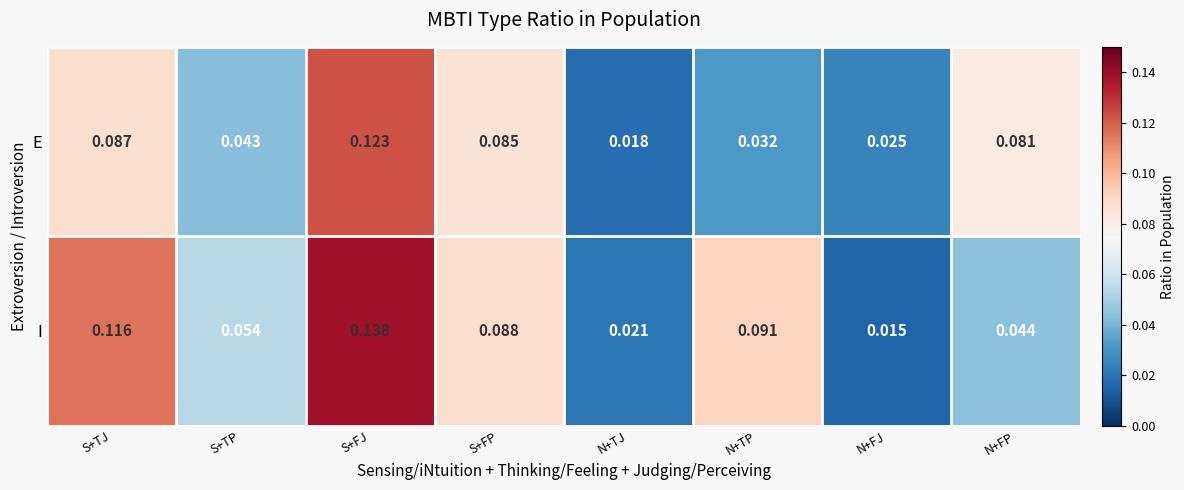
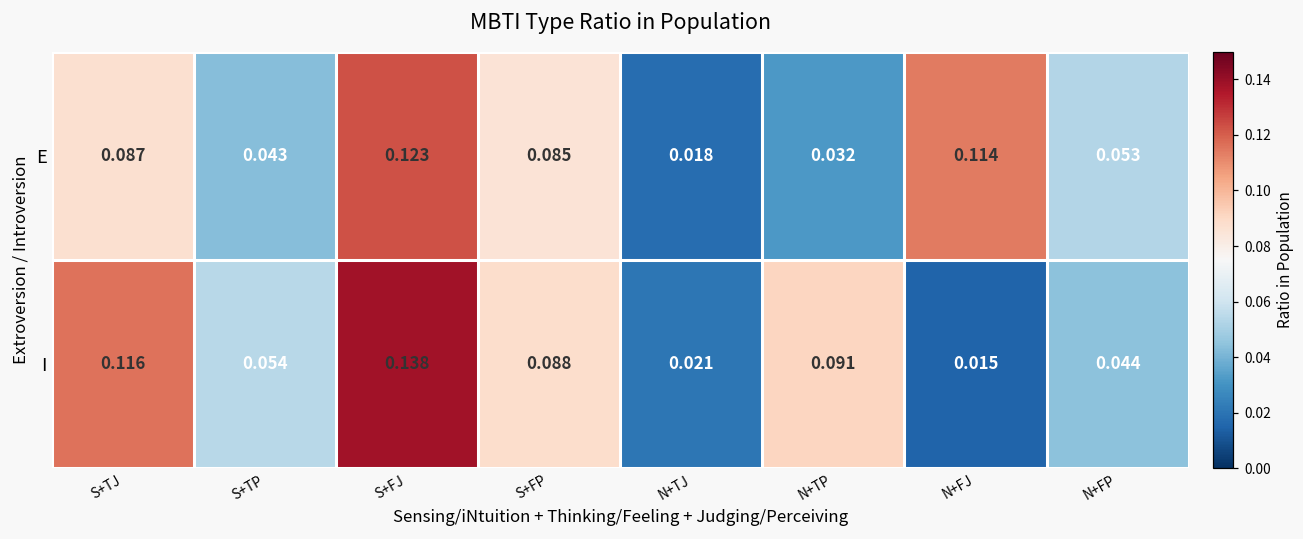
  {
    "E": {
      "S+TJ": 0.087,
      "S+TP": 0.043,
      "S+FJ": 0.123,
      "S+FP": 0.085,
      "N+TJ": 0.018,
      "N+TP": 0.032,
-     "N+FJ": 0.025,
-     "N+FP": 0.081
+     "N+FJ": 0.114,
+     "N+FP": 0.053
    },
    "I": {
      "S+TJ": 0.116,
      "S+TP": 0.054,
      "S+FJ": 0.138,
      "S+FP": 0.088,
      "N+TJ": 0.021,
      "N+TP": 0.091,
      "N+FJ": 0.015,
      "N+FP": 0.044
    }
  }
